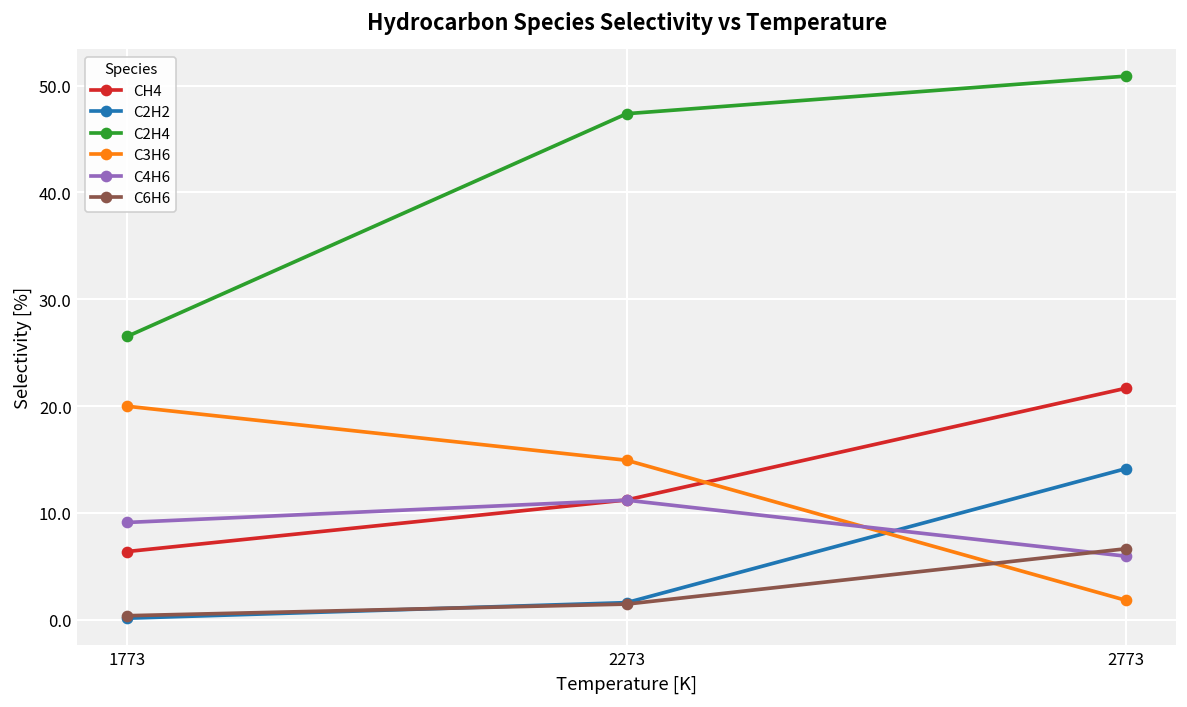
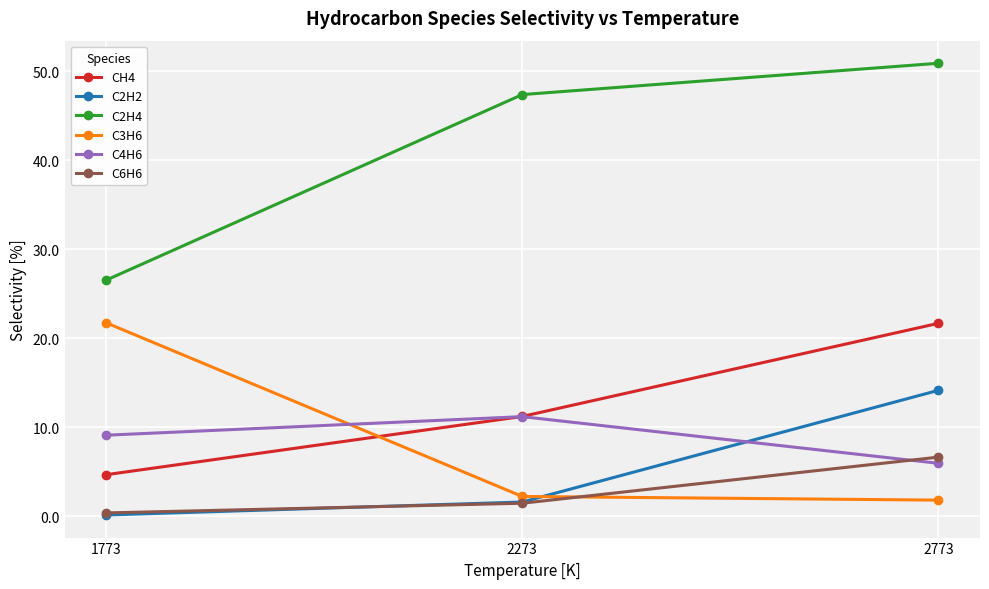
  {
    "CH4": {
-     "1773": 6,
+     "1773": 5,
      "2773": 22
    },
    "C2H2": {
      "2773": 14
    },
    "C2H4": {
      "1773": 27,
      "2273": 47,
      "2773": 51
    },
    "C3H6": {
-     "1773": 20,
-     "2273": 15,
+     "1773": 22,
+     "2273": 2,
      "2773": 2
    },
    "C4H6": {
      "1773": 9,
      "2773": 6
    },
    "C6H6": {
      "2773": 7
    }
  }
